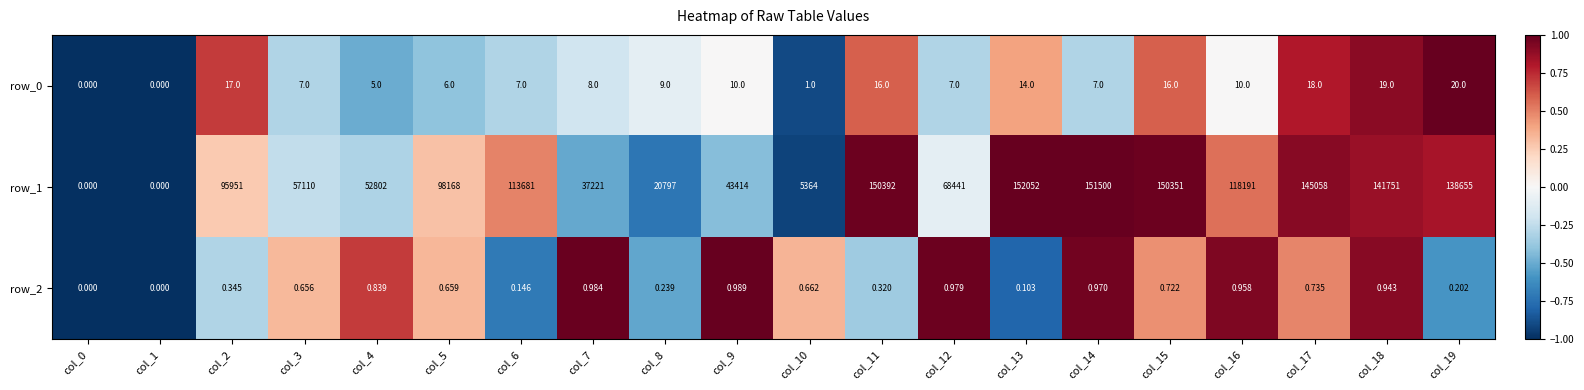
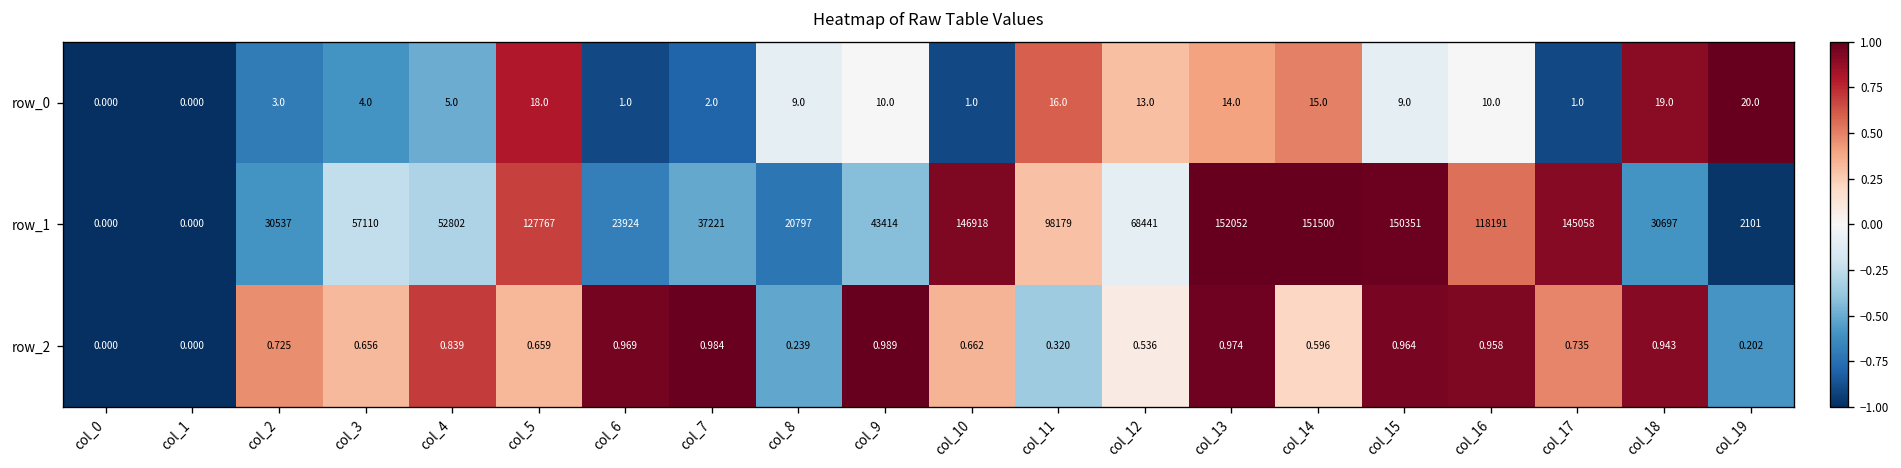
  {
    "row_0": {
      "col_0": 0.000,
      "col_1": 0.000,
-     "col_2": 17.0,
-     "col_3": 7.0,
+     "col_2": 3.0,
+     "col_3": 4.0,
      "col_4": 5.0,
-     "col_5": 6.0,
-     "col_6": 7.0,
-     "col_7": 8.0,
+     "col_5": 18.0,
+     "col_6": 1.0,
+     "col_7": 2.0,
      "col_8": 9.0,
      "col_9": 10.0,
      "col_10": 1.0,
      "col_11": 16.0,
-     "col_12": 7.0,
+     "col_12": 13.0,
      "col_13": 14.0,
-     "col_14": 7.0,
-     "col_15": 16.0,
+     "col_14": 15.0,
+     "col_15": 9.0,
      "col_16": 10.0,
-     "col_17": 18.0,
+     "col_17": 1.0,
      "col_18": 19.0,
      "col_19": 20.0
    },
    "row_1": {
      "col_0": 0.000,
      "col_1": 0.000,
-     "col_2": 95951,
+     "col_2": 30537,
      "col_3": 57110,
      "col_4": 52802,
-     "col_5": 98168,
-     "col_6": 113681,
+     "col_5": 127767,
+     "col_6": 23924,
      "col_7": 37221,
      "col_8": 20797,
      "col_9": 43414,
-     "col_10": 5364,
-     "col_11": 150392,
+     "col_10": 146918,
+     "col_11": 98179,
      "col_12": 68441,
      "col_13": 152052,
      "col_14": 151500,
      "col_15": 150351,
      "col_16": 118191,
      "col_17": 145058,
-     "col_18": 141751,
-     "col_19": 138655
+     "col_18": 30697,
+     "col_19": 2101
    },
    "row_2": {
      "col_0": 0.000,
      "col_1": 0.000,
-     "col_2": 0.345,
+     "col_2": 0.725,
      "col_3": 0.656,
      "col_4": 0.839,
      "col_5": 0.659,
-     "col_6": 0.146,
+     "col_6": 0.969,
      "col_7": 0.984,
      "col_8": 0.239,
      "col_9": 0.989,
      "col_10": 0.662,
      "col_11": 0.320,
-     "col_12": 0.979,
-     "col_13": 0.103,
-     "col_14": 0.970,
-     "col_15": 0.722,
+     "col_12": 0.536,
+     "col_13": 0.974,
+     "col_14": 0.596,
+     "col_15": 0.964,
      "col_16": 0.958,
      "col_17": 0.735,
      "col_18": 0.943,
      "col_19": 0.202
    }
  }
